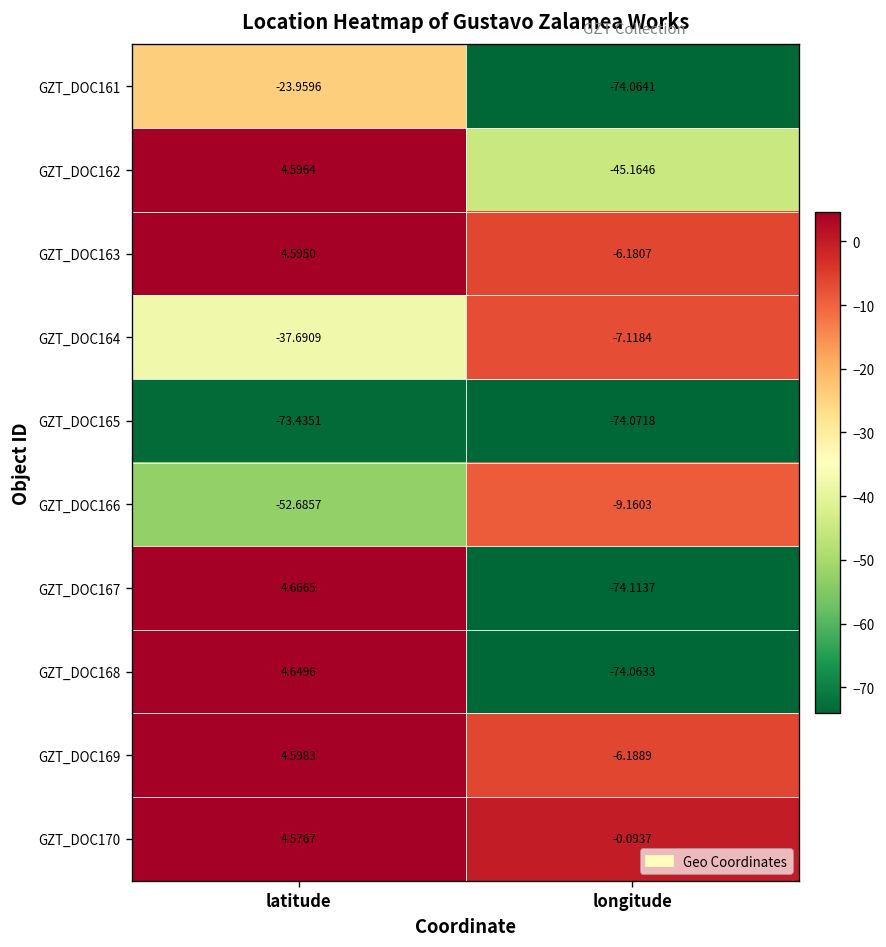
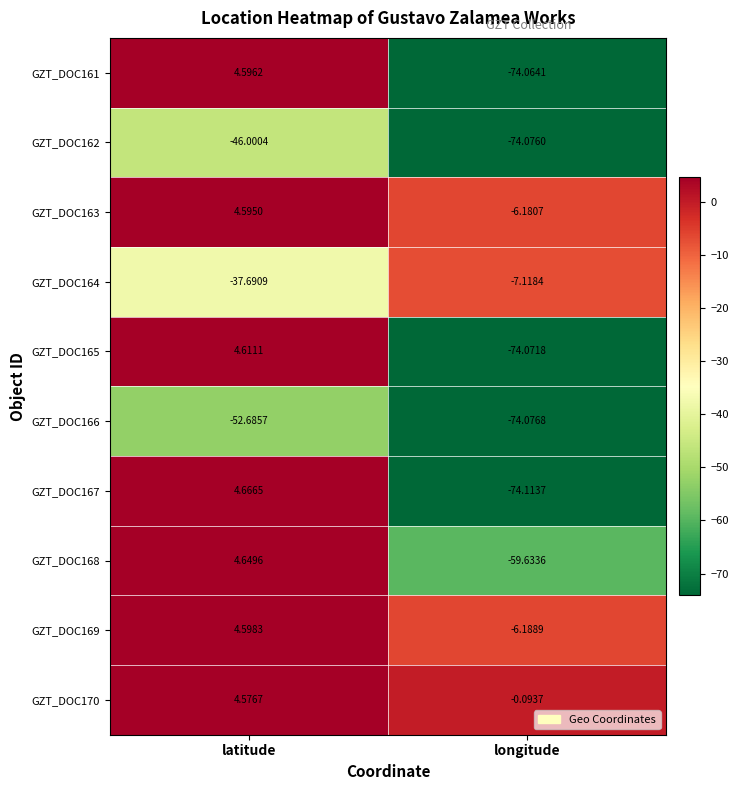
  {
    "GZT_DOC161": {
-     "latitude": -23.9596,
+     "latitude": 4.5962,
      "longitude": -74.0641
    },
    "GZT_DOC162": {
-     "latitude": 4.5964,
-     "longitude": -45.1646
+     "latitude": -46.0004,
+     "longitude": -74.0760
    },
    "GZT_DOC163": {
      "latitude": 4.5950,
      "longitude": -6.1807
    },
    "GZT_DOC164": {
      "latitude": -37.6909,
      "longitude": -7.1184
    },
    "GZT_DOC165": {
-     "latitude": -73.4351,
+     "latitude": 4.6111,
      "longitude": -74.0718
    },
    "GZT_DOC166": {
      "latitude": -52.6857,
-     "longitude": -9.1603
+     "longitude": -74.0768
    },
    "GZT_DOC167": {
      "latitude": 4.6665,
      "longitude": -74.1137
    },
    "GZT_DOC168": {
      "latitude": 4.6496,
-     "longitude": -74.0633
+     "longitude": -59.6336
    },
    "GZT_DOC169": {
      "latitude": 4.5983,
      "longitude": -6.1889
    },
    "GZT_DOC170": {
      "latitude": 4.5767,
      "longitude": -0.0937
    }
  }
